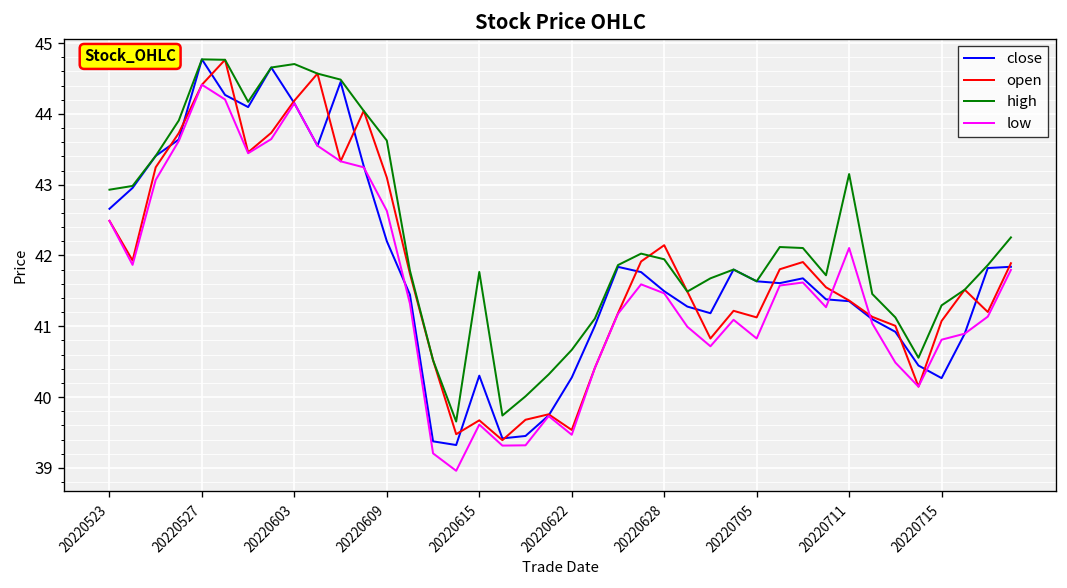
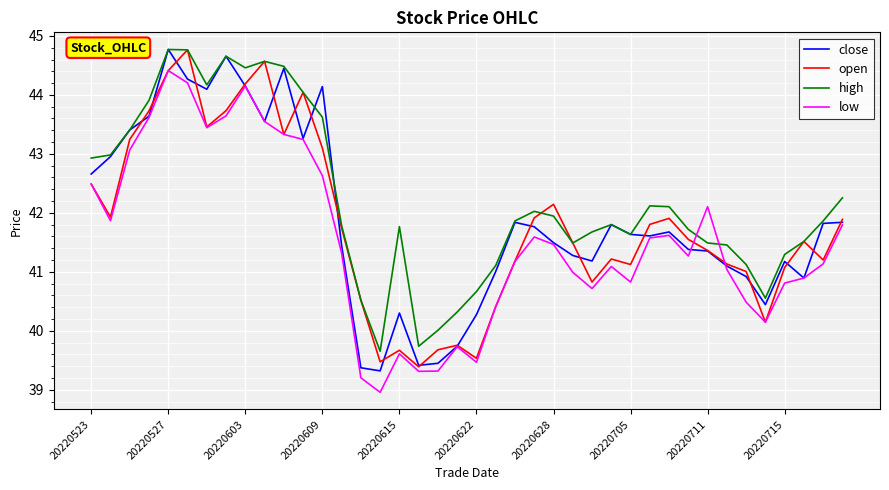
  {
    "close": {
      "20220523": 42.7,
-     "20220609": 42.2,
+     "20220609": 44.1,
      "20220615": 40.3,
      "20220622": 40.3,
-     "20220715": 40.3
+     "20220715": 41.2
    },
    "open": {
      "20220609": 43.1,
      "20220615": 39.7,
      "20220622": 39.5,
      "20220628": 42.1,
      "20220705": 41.1,
      "20220715": 41.1
    },
    "high": {
      "20220523": 42.9,
-     "20220603": 44.7,
+     "20220603": 44.5,
      "20220609": 43.6,
      "20220615": 41.8,
      "20220622": 40.7,
      "20220628": 41.9,
-     "20220711": 43.2,
+     "20220711": 41.5,
      "20220715": 41.3
    },
    "low": {
      "20220609": 42.6,
      "20220615": 39.6,
      "20220622": 39.5,
      "20220705": 40.8,
      "20220711": 42.1,
      "20220715": 40.8
    }
  }
